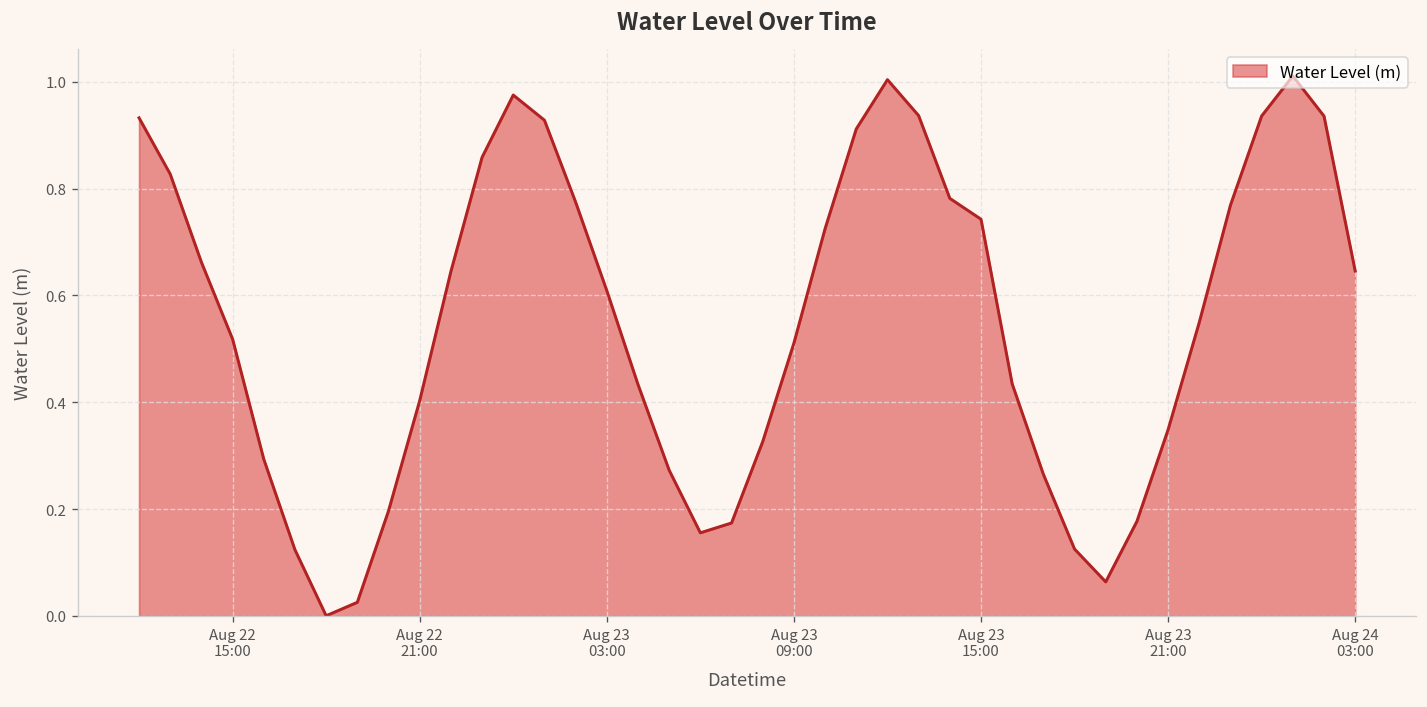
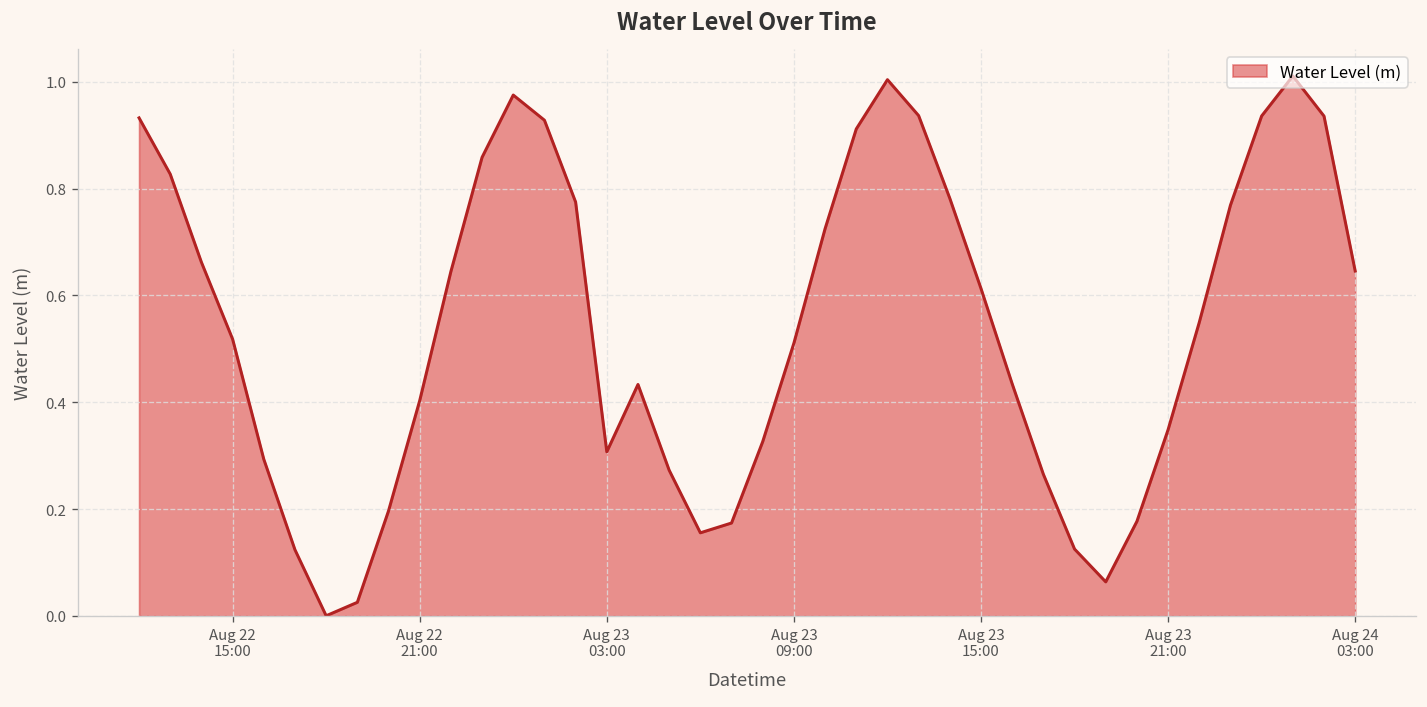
  {
    "Aug 22 15:00": 0.52,
    "Aug 22 21:00": 0.40,
-   "Aug 23 03:00": 0.61,
+   "Aug 23 03:00": 0.31,
    "Aug 23 09:00": 0.51,
-   "Aug 23 15:00": 0.74,
+   "Aug 23 15:00": 0.61,
    "Aug 23 21:00": 0.35,
    "Aug 24 03:00": 0.65
  }
